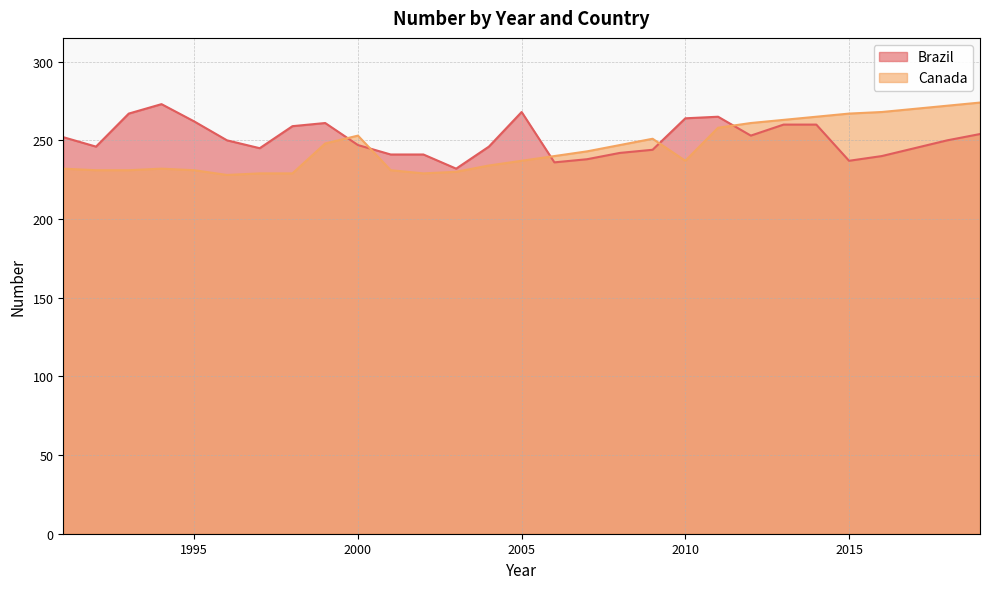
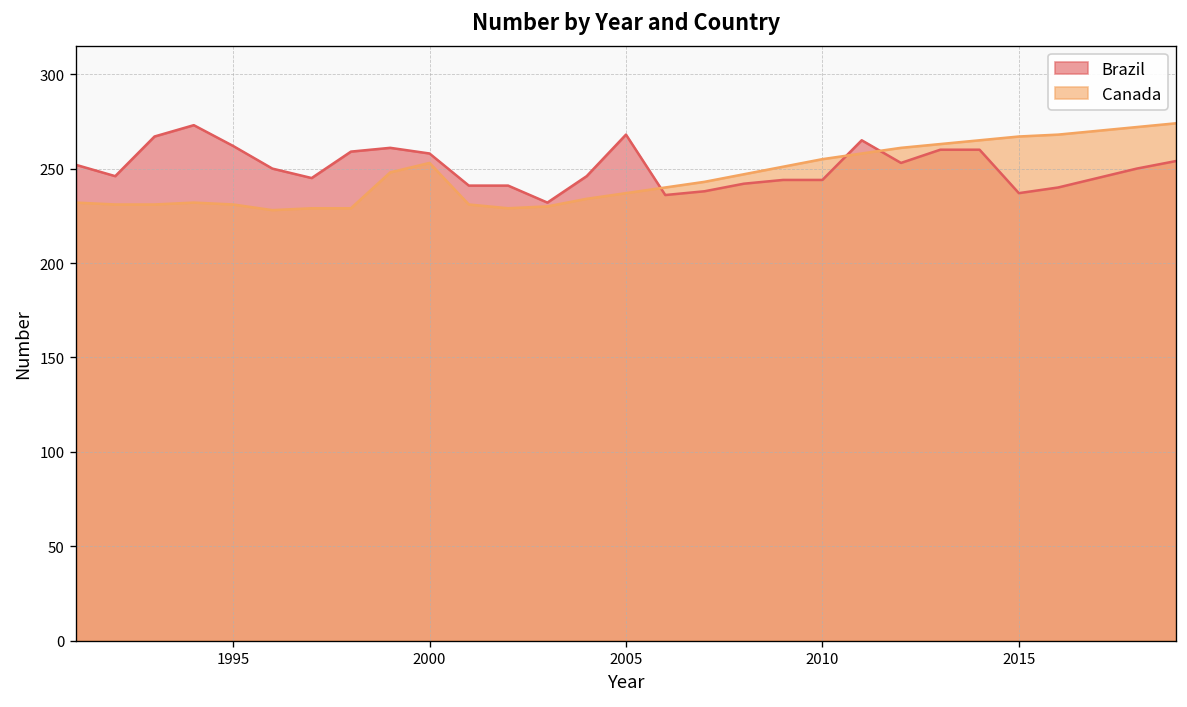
  {
    "Brazil": {
      "1995": 262,
-     "2000": 247,
+     "2000": 258,
      "2005": 268,
-     "2010": 264,
+     "2010": 244,
      "2015": 237
    },
    "Canada": {
      "1995": 231,
      "2000": 253,
      "2005": 237,
-     "2010": 237,
+     "2010": 255,
      "2015": 267
    }
  }
